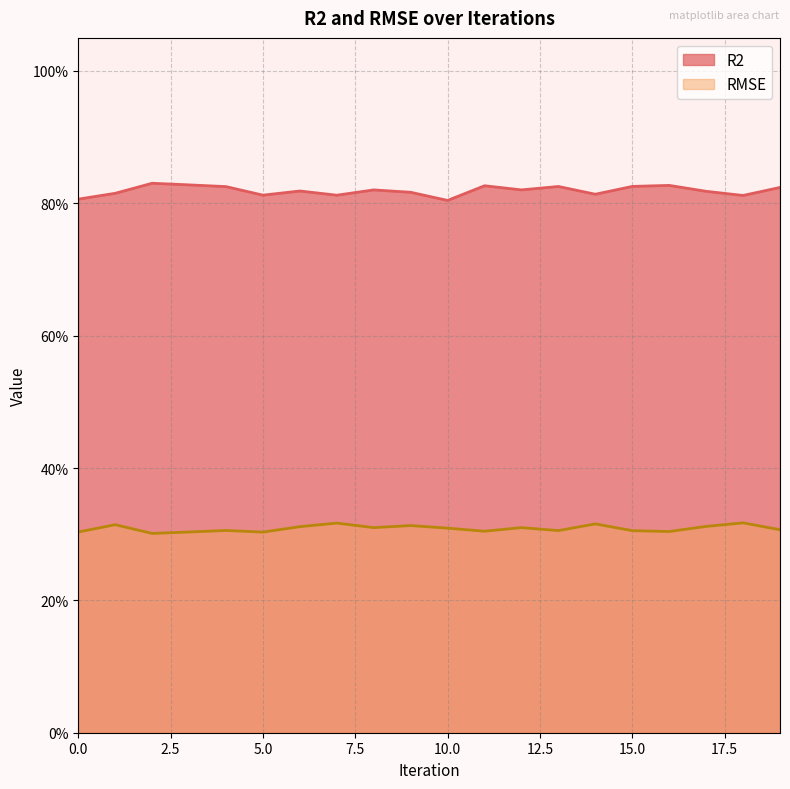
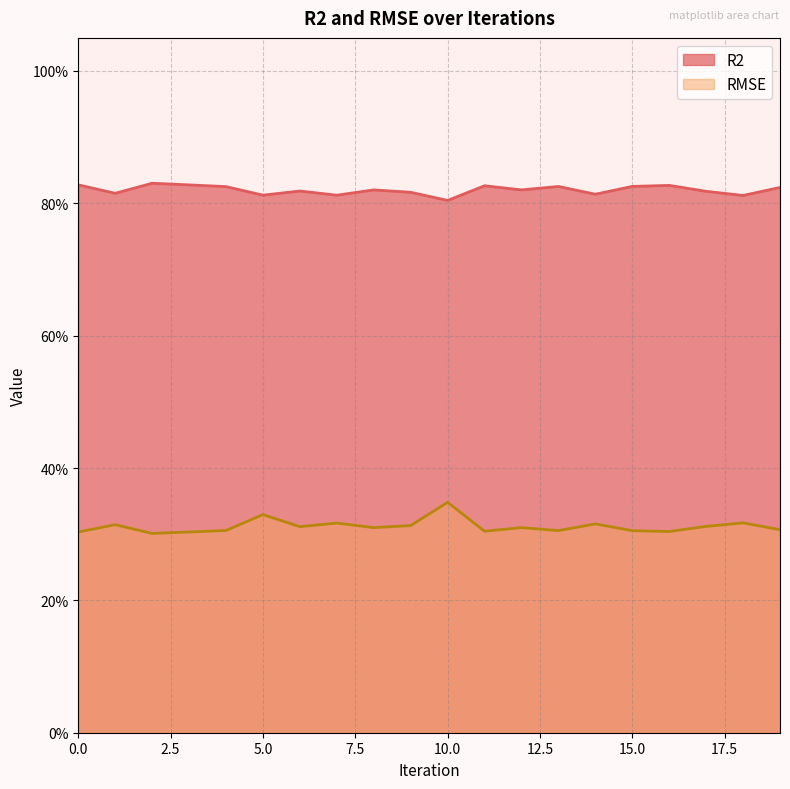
  {
    "R2": {
-     "0.0": "81%",
+     "0.0": "83%",
      "5.0": "81%",
      "10.0": "80%",
      "15.0": "83%"
    },
    "RMSE": {
      "0.0": "30%",
-     "5.0": "30%",
-     "10.0": "31%",
+     "5.0": "33%",
+     "10.0": "35%",
      "15.0": "31%"
    }
  }
